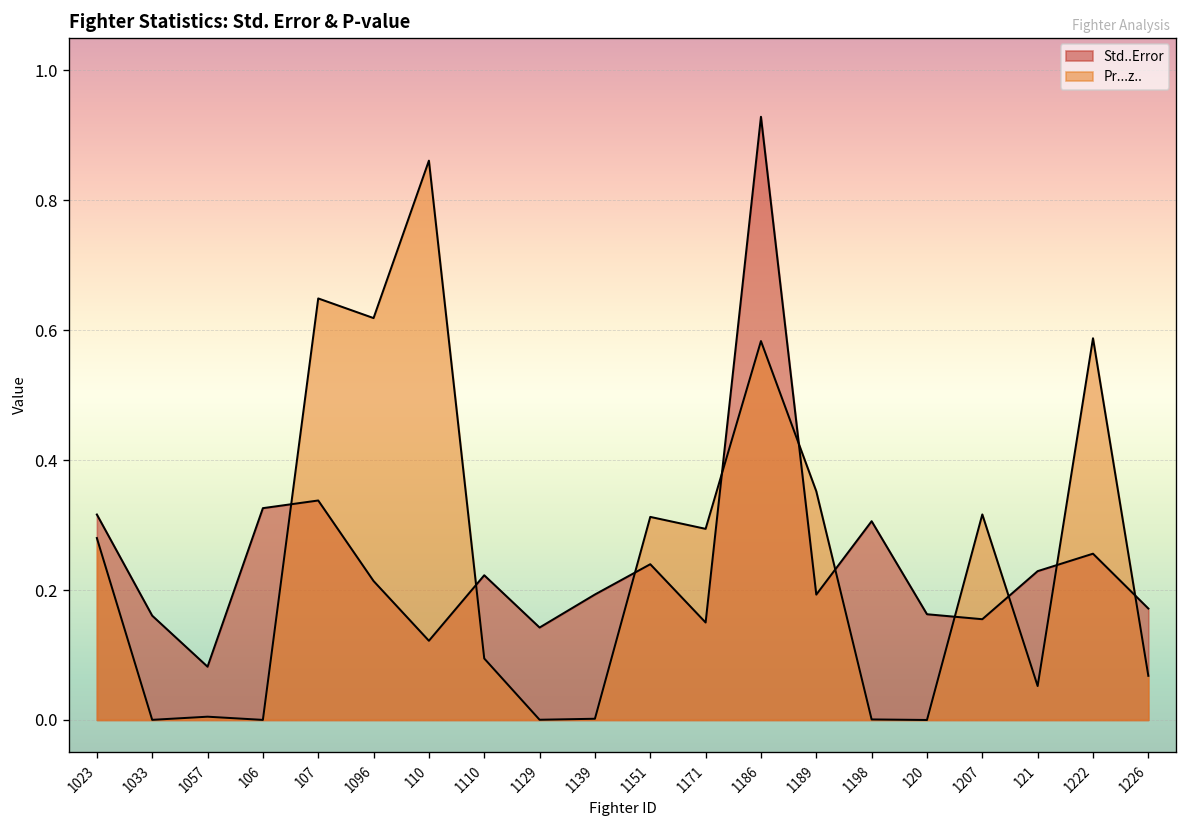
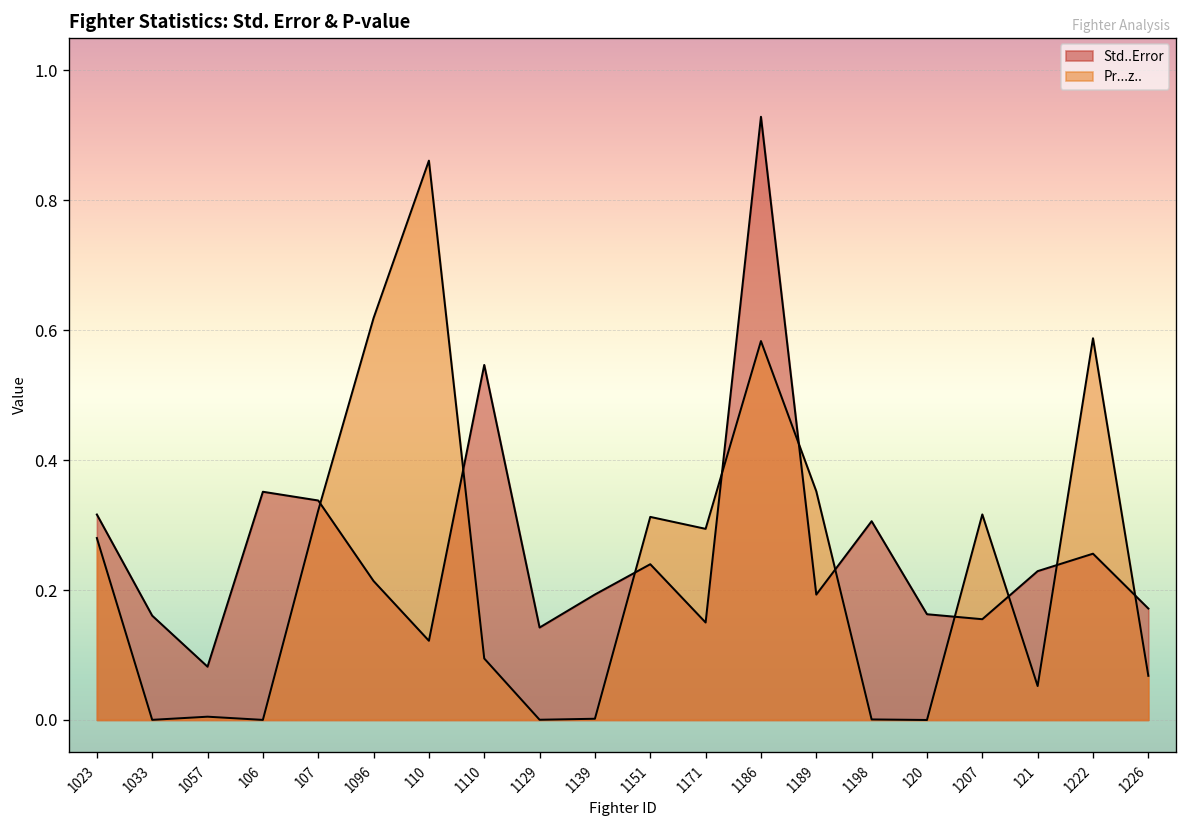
  {
    "Std..Error": {
      "1023": 0.32,
      "1033": 0.16,
      "1057": 0.08,
-     "106": 0.33,
+     "106": 0.35,
      "107": 0.34,
      "1096": 0.21,
      "110": 0.12,
-     "1110": 0.22,
+     "1110": 0.55,
      "1129": 0.14,
      "1139": 0.19,
      "1151": 0.24,
      "1171": 0.15,
      "1186": 0.93,
      "1189": 0.19,
      "1198": 0.31,
      "120": 0.16,
      "1207": 0.16,
      "121": 0.23,
      "1222": 0.26,
      "1226": 0.17
    },
    "Pr...z..": {
      "1023": 0.28,
      "1033": 0.00,
      "1057": 0.01,
      "106": 0.00,
-     "107": 0.65,
+     "107": 0.32,
      "1096": 0.62,
      "110": 0.86,
      "1110": 0.09,
      "1129": 0.00,
      "1139": 0.00,
      "1151": 0.31,
      "1171": 0.29,
      "1186": 0.58,
      "1189": 0.35,
      "1198": 0.00,
      "120": 0.00,
      "1207": 0.32,
      "121": 0.05,
      "1222": 0.59,
      "1226": 0.07
    }
  }
